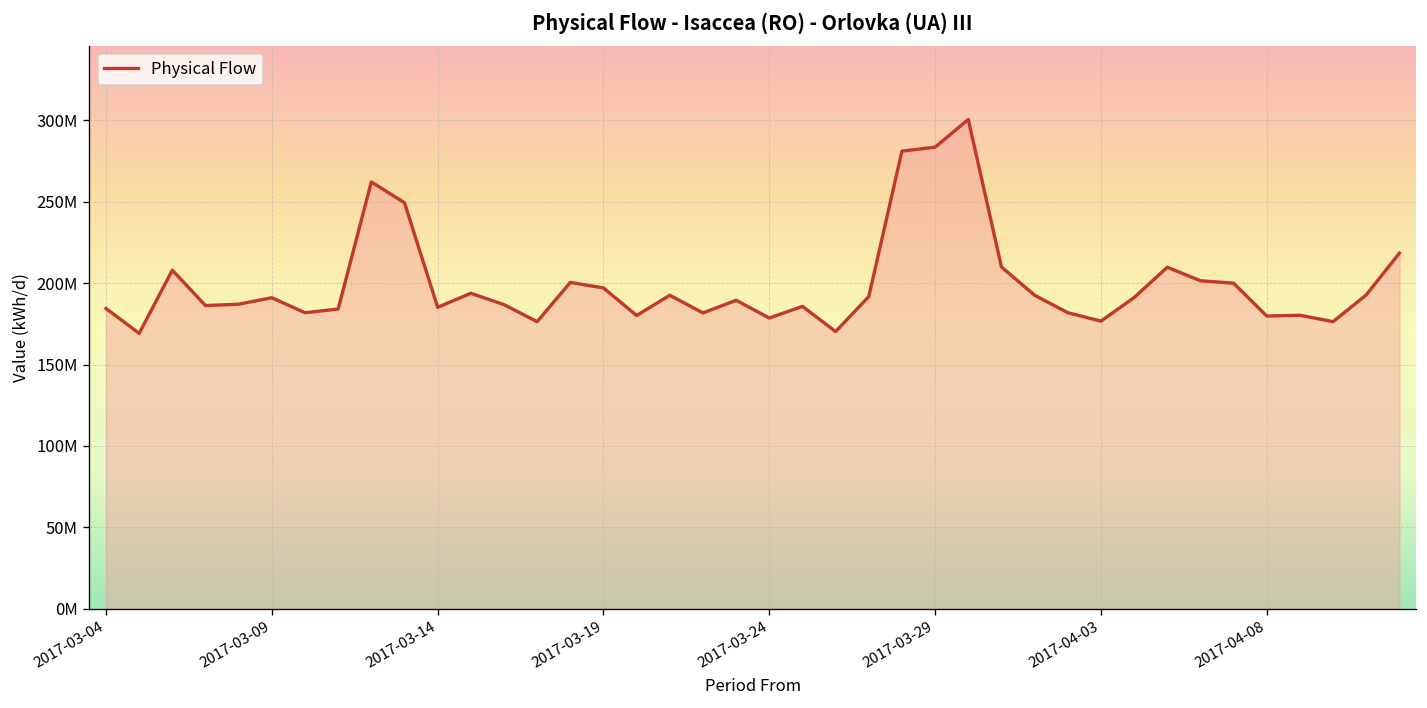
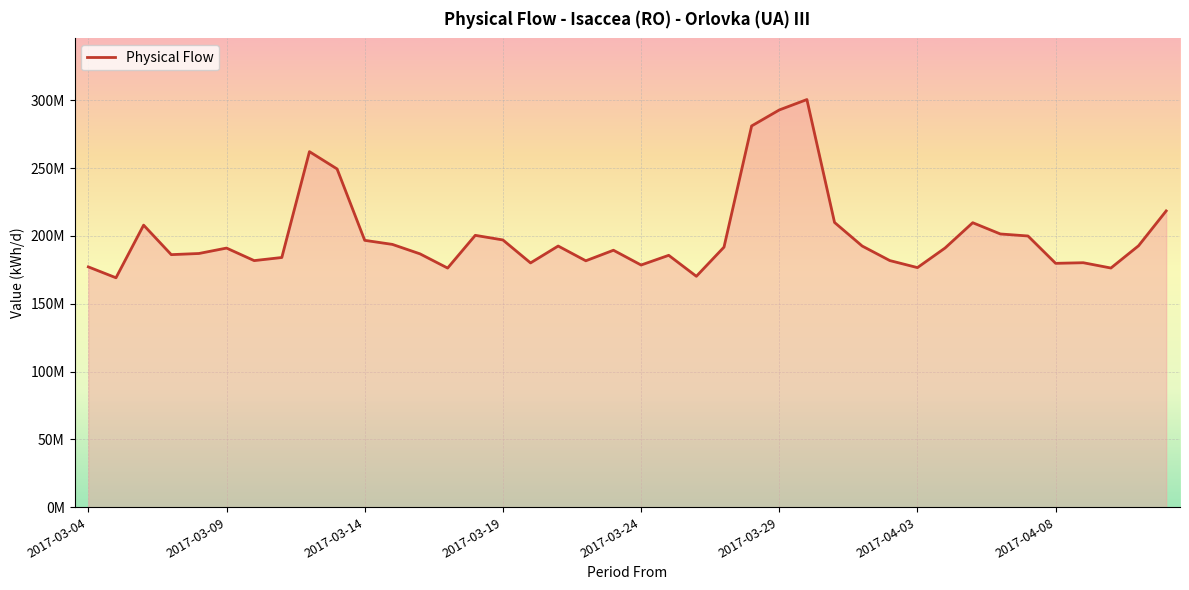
  {
-   "2017-03-04": 184000000,
+   "2017-03-04": 177000000,
    "2017-03-09": 191000000,
-   "2017-03-14": 185000000,
+   "2017-03-14": 197000000,
    "2017-03-19": 197000000,
    "2017-03-24": 179000000,
-   "2017-03-29": 284000000,
+   "2017-03-29": 293000000,
    "2017-04-03": 177000000,
    "2017-04-08": 180000000
  }
